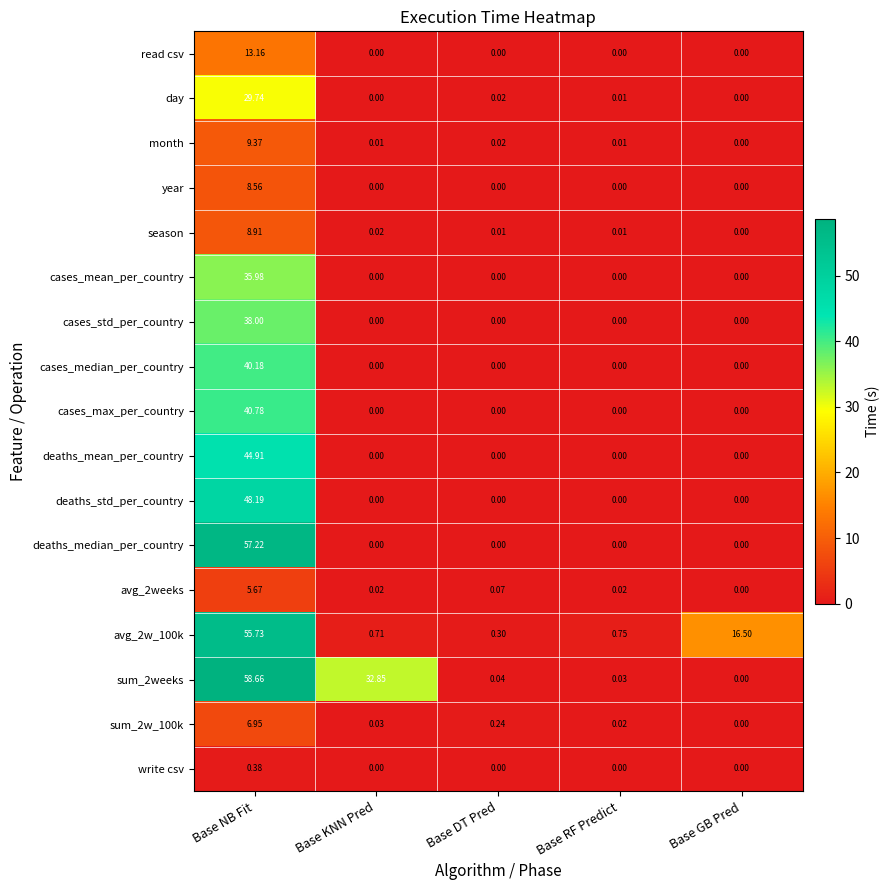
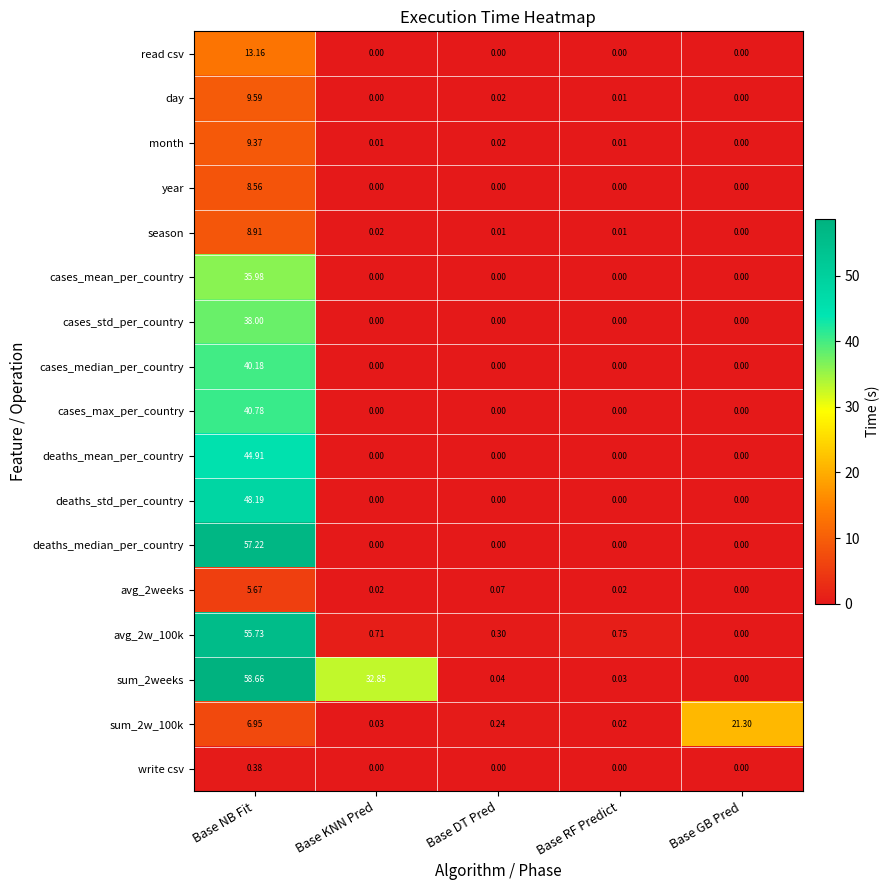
  {
    "read csv": {
      "Base NB Fit": 13.16,
      "Base KNN Pred": 0.00,
      "Base DT Pred": 0.00,
      "Base RF Predict": 0.00,
      "Base GB Pred": 0.00
    },
    "day": {
-     "Base NB Fit": 29.74,
+     "Base NB Fit": 9.59,
      "Base KNN Pred": 0.00,
      "Base DT Pred": 0.02,
      "Base RF Predict": 0.01,
      "Base GB Pred": 0.00
    },
    "month": {
      "Base NB Fit": 9.37,
      "Base KNN Pred": 0.01,
      "Base DT Pred": 0.02,
      "Base RF Predict": 0.01,
      "Base GB Pred": 0.00
    },
    "year": {
      "Base NB Fit": 8.56,
      "Base KNN Pred": 0.00,
      "Base DT Pred": 0.00,
      "Base RF Predict": 0.00,
      "Base GB Pred": 0.00
    },
    "season": {
      "Base NB Fit": 8.91,
      "Base KNN Pred": 0.02,
      "Base DT Pred": 0.01,
      "Base RF Predict": 0.01,
      "Base GB Pred": 0.00
    },
    "cases_mean_per_country": {
      "Base NB Fit": 35.98,
      "Base KNN Pred": 0.00,
      "Base DT Pred": 0.00,
      "Base RF Predict": 0.00,
      "Base GB Pred": 0.00
    },
    "cases_std_per_country": {
      "Base NB Fit": 38.00,
      "Base KNN Pred": 0.00,
      "Base DT Pred": 0.00,
      "Base RF Predict": 0.00,
      "Base GB Pred": 0.00
    },
    "cases_median_per_country": {
      "Base NB Fit": 40.18,
      "Base KNN Pred": 0.00,
      "Base DT Pred": 0.00,
      "Base RF Predict": 0.00,
      "Base GB Pred": 0.00
    },
    "cases_max_per_country": {
      "Base NB Fit": 40.78,
      "Base KNN Pred": 0.00,
      "Base DT Pred": 0.00,
      "Base RF Predict": 0.00,
      "Base GB Pred": 0.00
    },
    "deaths_mean_per_country": {
      "Base NB Fit": 44.91,
      "Base KNN Pred": 0.00,
      "Base DT Pred": 0.00,
      "Base RF Predict": 0.00,
      "Base GB Pred": 0.00
    },
    "deaths_std_per_country": {
      "Base NB Fit": 48.19,
      "Base KNN Pred": 0.00,
      "Base DT Pred": 0.00,
      "Base RF Predict": 0.00,
      "Base GB Pred": 0.00
    },
    "deaths_median_per_country": {
      "Base NB Fit": 57.22,
      "Base KNN Pred": 0.00,
      "Base DT Pred": 0.00,
      "Base RF Predict": 0.00,
      "Base GB Pred": 0.00
    },
    "avg_2weeks": {
      "Base NB Fit": 5.67,
      "Base KNN Pred": 0.02,
      "Base DT Pred": 0.07,
      "Base RF Predict": 0.02,
      "Base GB Pred": 0.00
    },
    "avg_2w_100k": {
      "Base NB Fit": 55.73,
      "Base KNN Pred": 0.71,
      "Base DT Pred": 0.30,
      "Base RF Predict": 0.75,
-     "Base GB Pred": 16.50
+     "Base GB Pred": 0.00
    },
    "sum_2weeks": {
      "Base NB Fit": 58.66,
      "Base KNN Pred": 32.85,
      "Base DT Pred": 0.04,
      "Base RF Predict": 0.03,
      "Base GB Pred": 0.00
    },
    "sum_2w_100k": {
      "Base NB Fit": 6.95,
      "Base KNN Pred": 0.03,
      "Base DT Pred": 0.24,
      "Base RF Predict": 0.02,
-     "Base GB Pred": 0.00
+     "Base GB Pred": 21.30
    },
    "write csv": {
      "Base NB Fit": 0.38,
      "Base KNN Pred": 0.00,
      "Base DT Pred": 0.00,
      "Base RF Predict": 0.00,
      "Base GB Pred": 0.00
    }
  }
